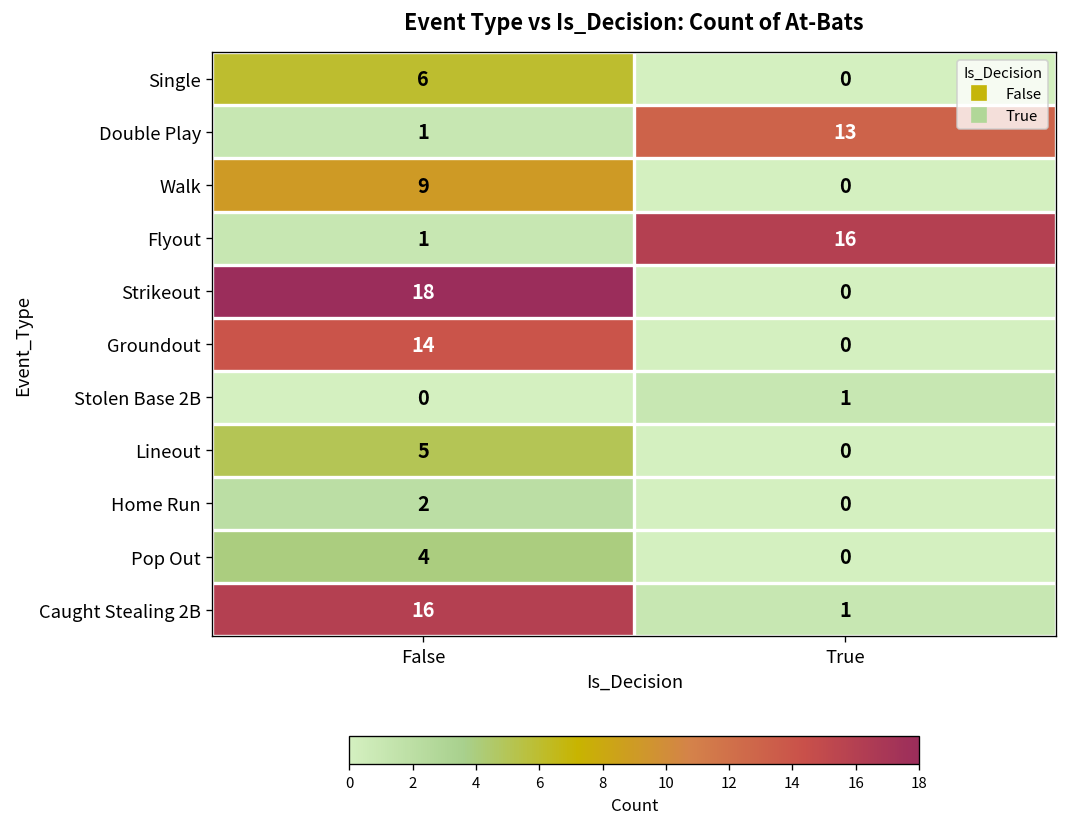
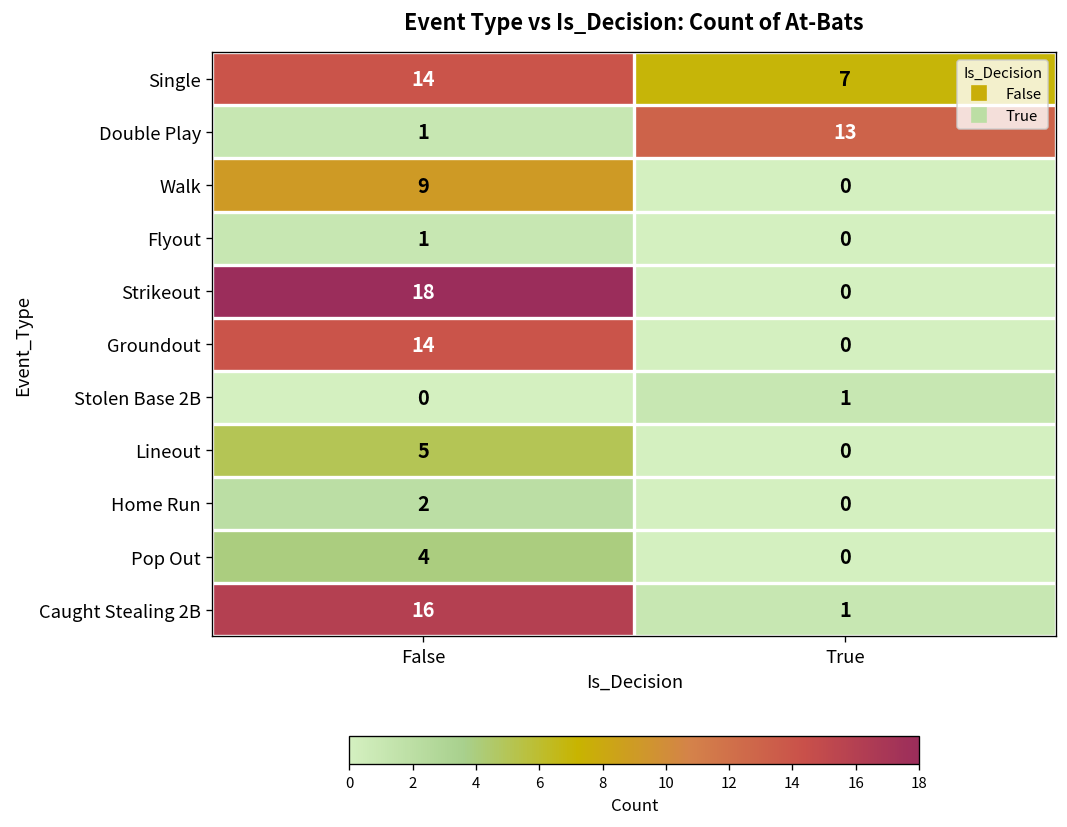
  {
    "Single": {
-     "False": 6,
-     "True": 0
+     "False": 14,
+     "True": 7
    },
    "Double Play": {
      "False": 1,
      "True": 13
    },
    "Walk": {
      "False": 9,
      "True": 0
    },
    "Flyout": {
      "False": 1,
-     "True": 16
+     "True": 0
    },
    "Strikeout": {
      "False": 18,
      "True": 0
    },
    "Groundout": {
      "False": 14,
      "True": 0
    },
    "Stolen Base 2B": {
      "False": 0,
      "True": 1
    },
    "Lineout": {
      "False": 5,
      "True": 0
    },
    "Home Run": {
      "False": 2,
      "True": 0
    },
    "Pop Out": {
      "False": 4,
      "True": 0
    },
    "Caught Stealing 2B": {
      "False": 16,
      "True": 1
    }
  }
